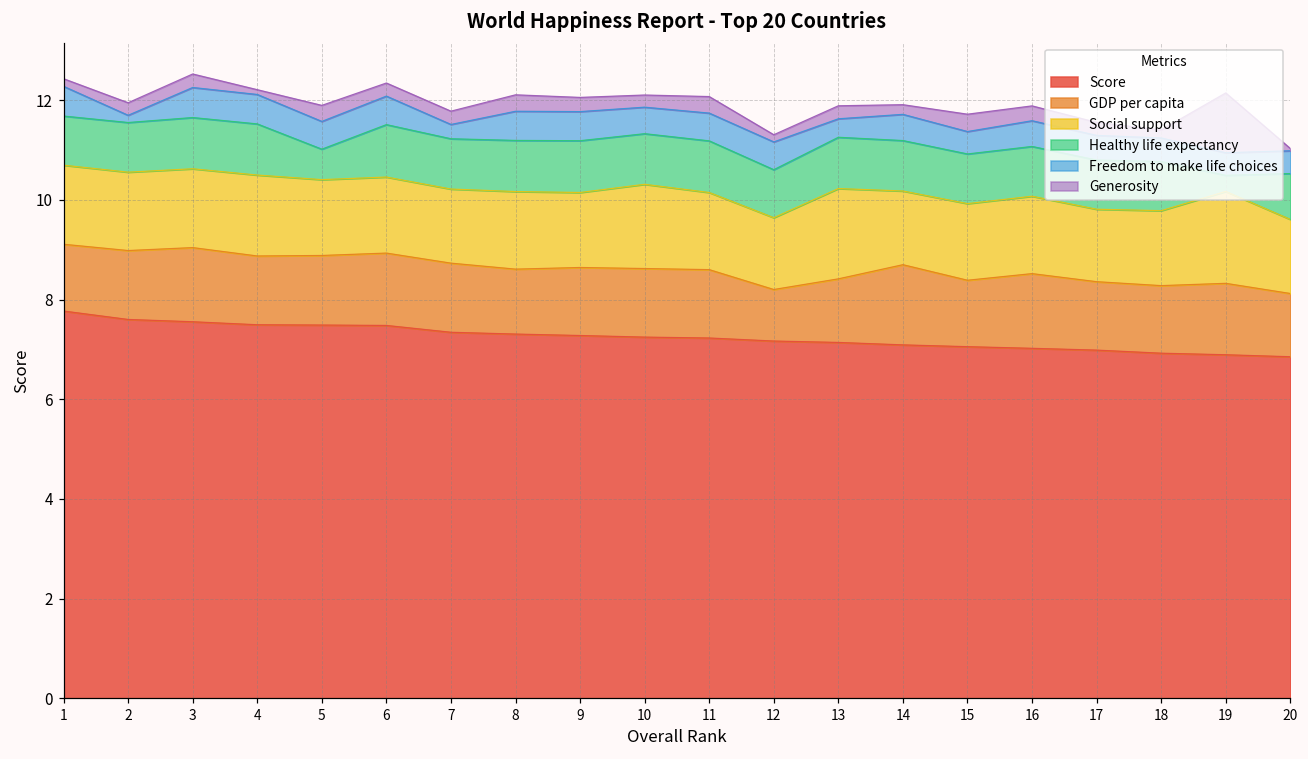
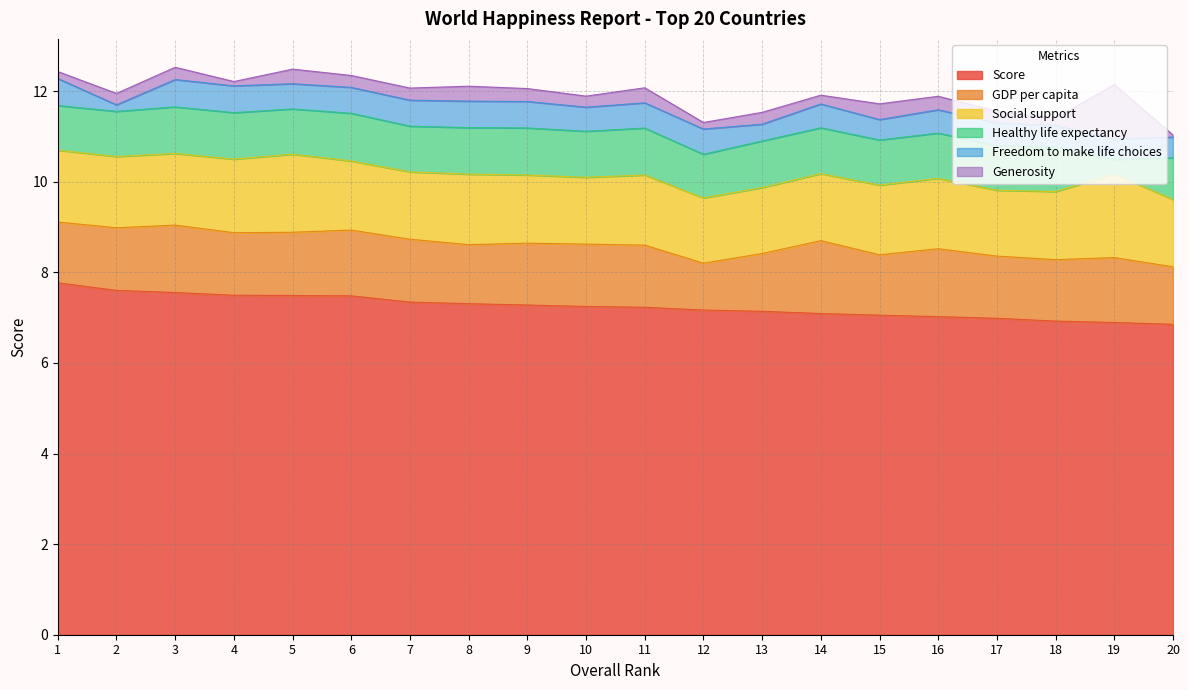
  {
    "Social support": {
      "1": 1.6,
      "2": 1.6,
      "3": 1.6,
      "4": 1.6,
-     "5": 1.5,
+     "5": 1.7,
      "6": 1.5,
      "7": 1.5,
      "8": 1.6,
      "9": 1.5,
-     "10": 1.7,
+     "10": 1.5,
      "11": 1.5,
      "12": 1.4,
-     "13": 1.8,
+     "13": 1.5,
      "14": 1.5,
      "15": 1.5,
      "16": 1.6,
      "17": 1.5,
      "18": 1.5,
      "20": 1.5
    },
    "Healthy life expectancy": {
      "1": 1.0,
      "2": 1.0,
      "3": 1.0,
      "4": 1.0,
-     "5": 0.6,
+     "5": 1.0,
      "6": 1.1,
      "7": 1.0,
      "8": 1.0,
      "9": 1.0,
      "10": 1.0,
      "11": 1.0,
      "12": 1.0,
      "13": 1.0,
      "14": 1.0,
      "15": 1.0,
      "16": 1.0,
      "20": 0.9
    },
    "Freedom to make life choices": {
      "1": 0.6,
      "2": 0.1,
      "3": 0.6,
      "4": 0.6,
      "5": 0.6,
      "6": 0.6,
-     "7": 0.3,
+     "7": 0.6,
      "8": 0.6,
      "9": 0.6,
      "10": 0.5,
      "11": 0.6,
      "12": 0.6,
      "13": 0.4,
      "14": 0.5,
      "15": 0.4,
      "16": 0.5
    },
    "Generosity": {
      "1": 0.2,
      "2": 0.3,
      "3": 0.3,
      "4": 0.1,
      "5": 0.3,
      "6": 0.3,
      "7": 0.3,
      "8": 0.3,
      "9": 0.3,
      "10": 0.2,
      "11": 0.3,
      "12": 0.1,
      "13": 0.3,
      "14": 0.2,
      "15": 0.3,
      "16": 0.3
    }
  }
